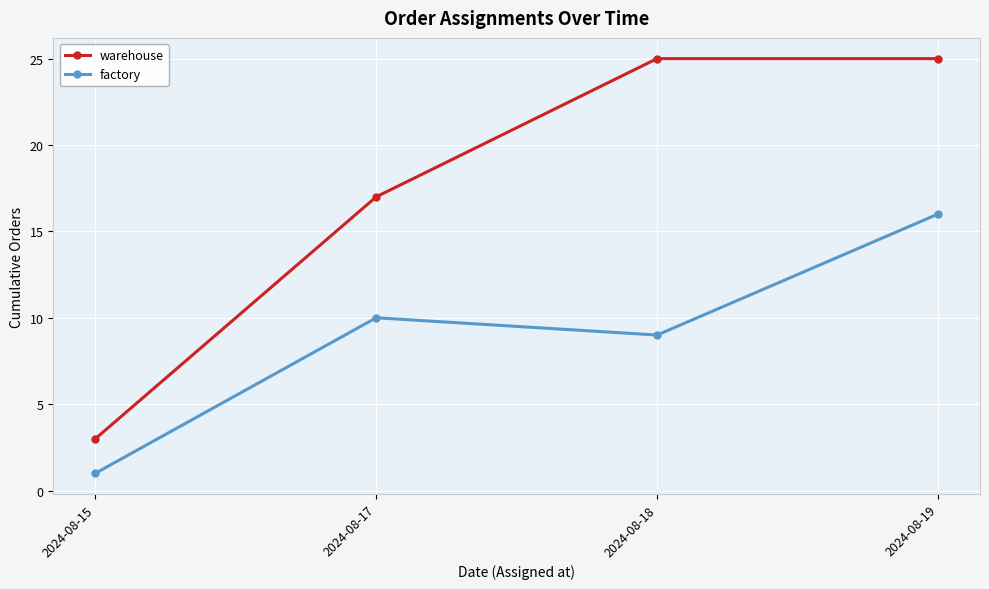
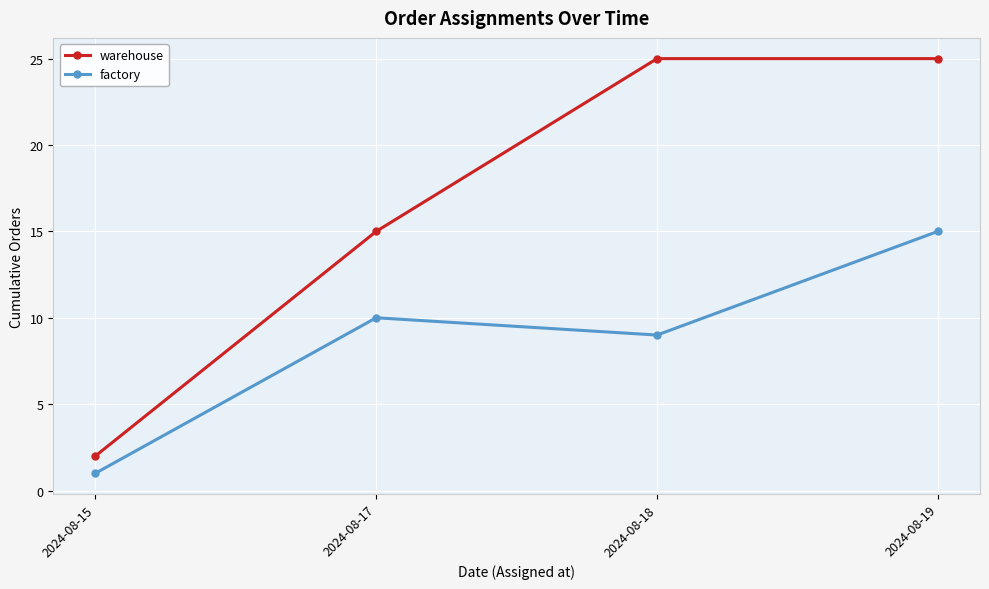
  {
    "warehouse": {
-     "2024-08-15": 3,
-     "2024-08-17": 17,
+     "2024-08-15": 2,
+     "2024-08-17": 15,
      "2024-08-18": 25,
      "2024-08-19": 25
    },
    "factory": {
      "2024-08-15": 1,
      "2024-08-17": 10,
      "2024-08-18": 9,
-     "2024-08-19": 16
+     "2024-08-19": 15
    }
  }
